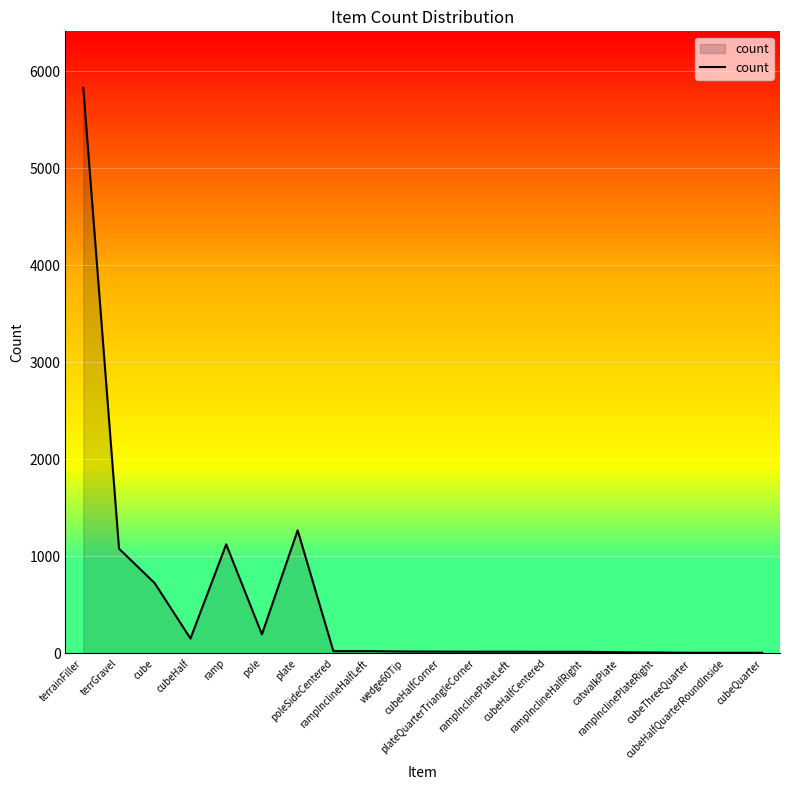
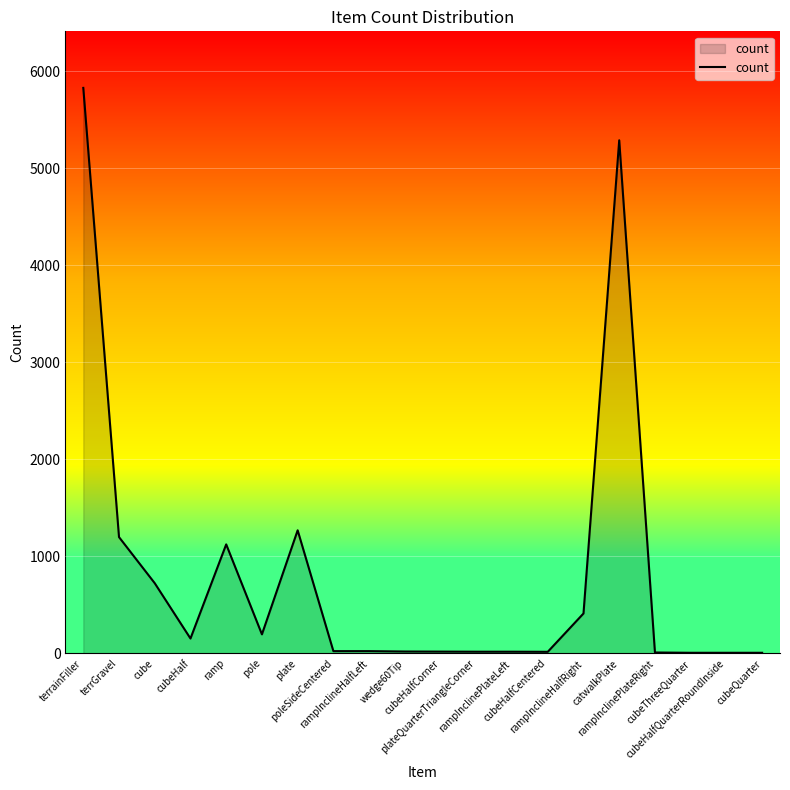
  {
    "terrainFiller": 5800,
-   "terrGravel": 1100,
+   "terrGravel": 1200,
    "cube": 700,
    "cubeHalf": 200,
    "ramp": 1100,
    "pole": 200,
    "plate": 1300,
    "poleSideCentered": 0,
    "rampInclineHalfLeft": 0,
    "wedge60Tip": 0,
    "cubeHalfCorner": 0,
    "plateQuarterTriangleCorner": 0,
    "rampInclinePlateLeft": 0,
    "cubeHalfCentered": 0,
-   "rampInclineHalfRight": 0,
-   "catwalkPlate": 0,
+   "rampInclineHalfRight": 400,
+   "catwalkPlate": 5300,
    "rampInclinePlateRight": 0,
    "cubeThreeQuarter": 0,
    "cubeHalfQuarterRoundInside": 0,
    "cubeQuarter": 0
  }
